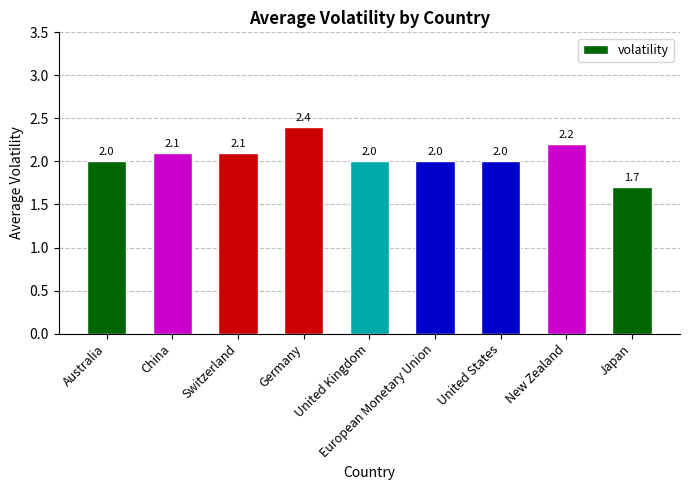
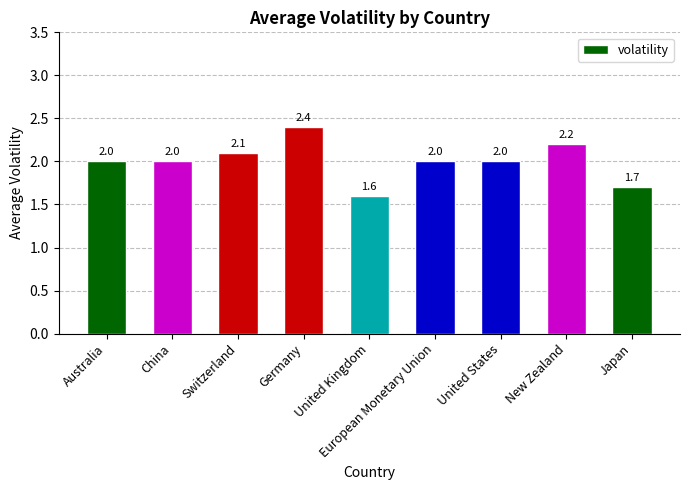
  {
    "Australia": 2.0,
-   "China": 2.1,
+   "China": 2.0,
    "Switzerland": 2.1,
    "Germany": 2.4,
-   "United Kingdom": 2.0,
+   "United Kingdom": 1.6,
    "European Monetary Union": 2.0,
    "United States": 2.0,
    "New Zealand": 2.2,
    "Japan": 1.7
  }
